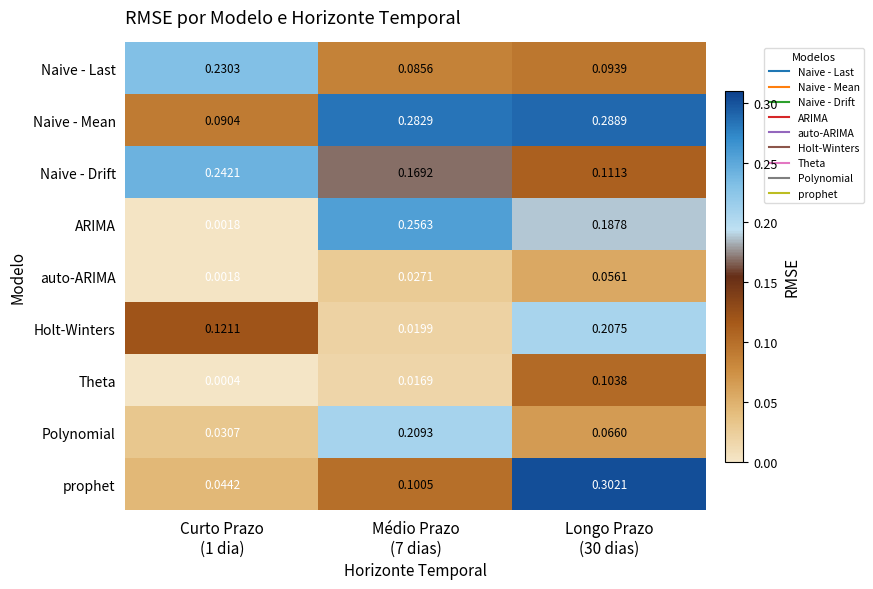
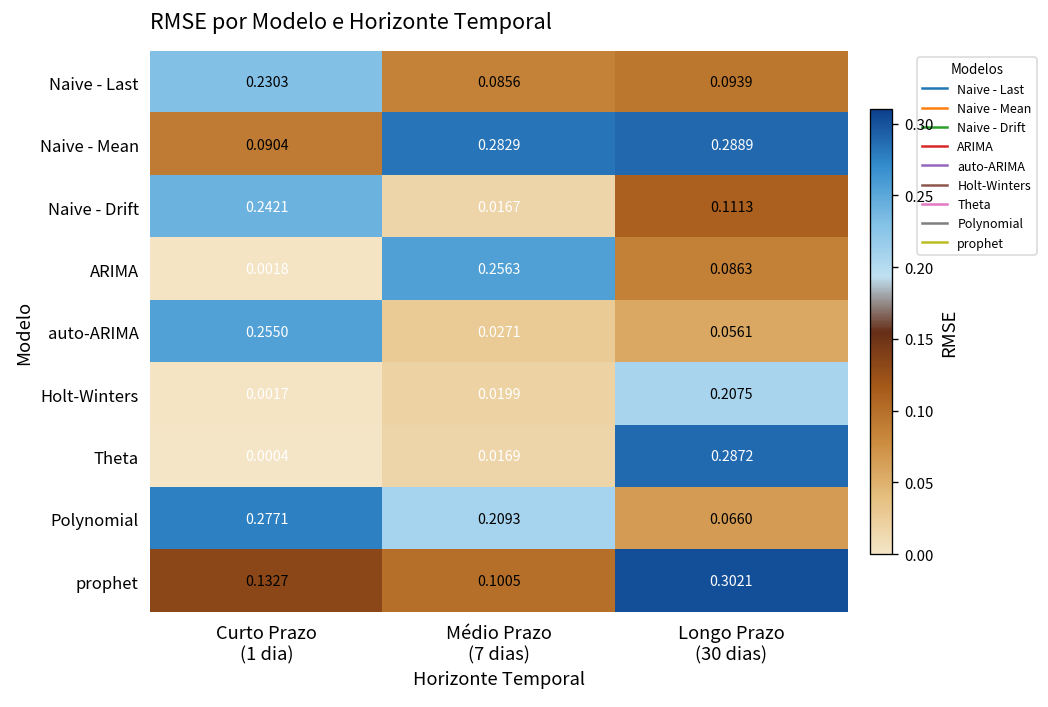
  {
    "Naive - Last": {
      "Curto Prazo (1 dia)": 0.2303,
      "Médio Prazo (7 dias)": 0.0856,
      "Longo Prazo (30 dias)": 0.0939
    },
    "Naive - Mean": {
      "Curto Prazo (1 dia)": 0.0904,
      "Médio Prazo (7 dias)": 0.2829,
      "Longo Prazo (30 dias)": 0.2889
    },
    "Naive - Drift": {
      "Curto Prazo (1 dia)": 0.2421,
-     "Médio Prazo (7 dias)": 0.1692,
+     "Médio Prazo (7 dias)": 0.0167,
      "Longo Prazo (30 dias)": 0.1113
    },
    "ARIMA": {
      "Curto Prazo (1 dia)": 0.0018,
      "Médio Prazo (7 dias)": 0.2563,
-     "Longo Prazo (30 dias)": 0.1878
+     "Longo Prazo (30 dias)": 0.0863
    },
    "auto-ARIMA": {
-     "Curto Prazo (1 dia)": 0.0018,
+     "Curto Prazo (1 dia)": 0.2550,
      "Médio Prazo (7 dias)": 0.0271,
      "Longo Prazo (30 dias)": 0.0561
    },
    "Holt-Winters": {
-     "Curto Prazo (1 dia)": 0.1211,
+     "Curto Prazo (1 dia)": 0.0017,
      "Médio Prazo (7 dias)": 0.0199,
      "Longo Prazo (30 dias)": 0.2075
    },
    "Theta": {
      "Curto Prazo (1 dia)": 0.0004,
      "Médio Prazo (7 dias)": 0.0169,
-     "Longo Prazo (30 dias)": 0.1038
+     "Longo Prazo (30 dias)": 0.2872
    },
    "Polynomial": {
-     "Curto Prazo (1 dia)": 0.0307,
+     "Curto Prazo (1 dia)": 0.2771,
      "Médio Prazo (7 dias)": 0.2093,
      "Longo Prazo (30 dias)": 0.0660
    },
    "prophet": {
-     "Curto Prazo (1 dia)": 0.0442,
+     "Curto Prazo (1 dia)": 0.1327,
      "Médio Prazo (7 dias)": 0.1005,
      "Longo Prazo (30 dias)": 0.3021
    }
  }
